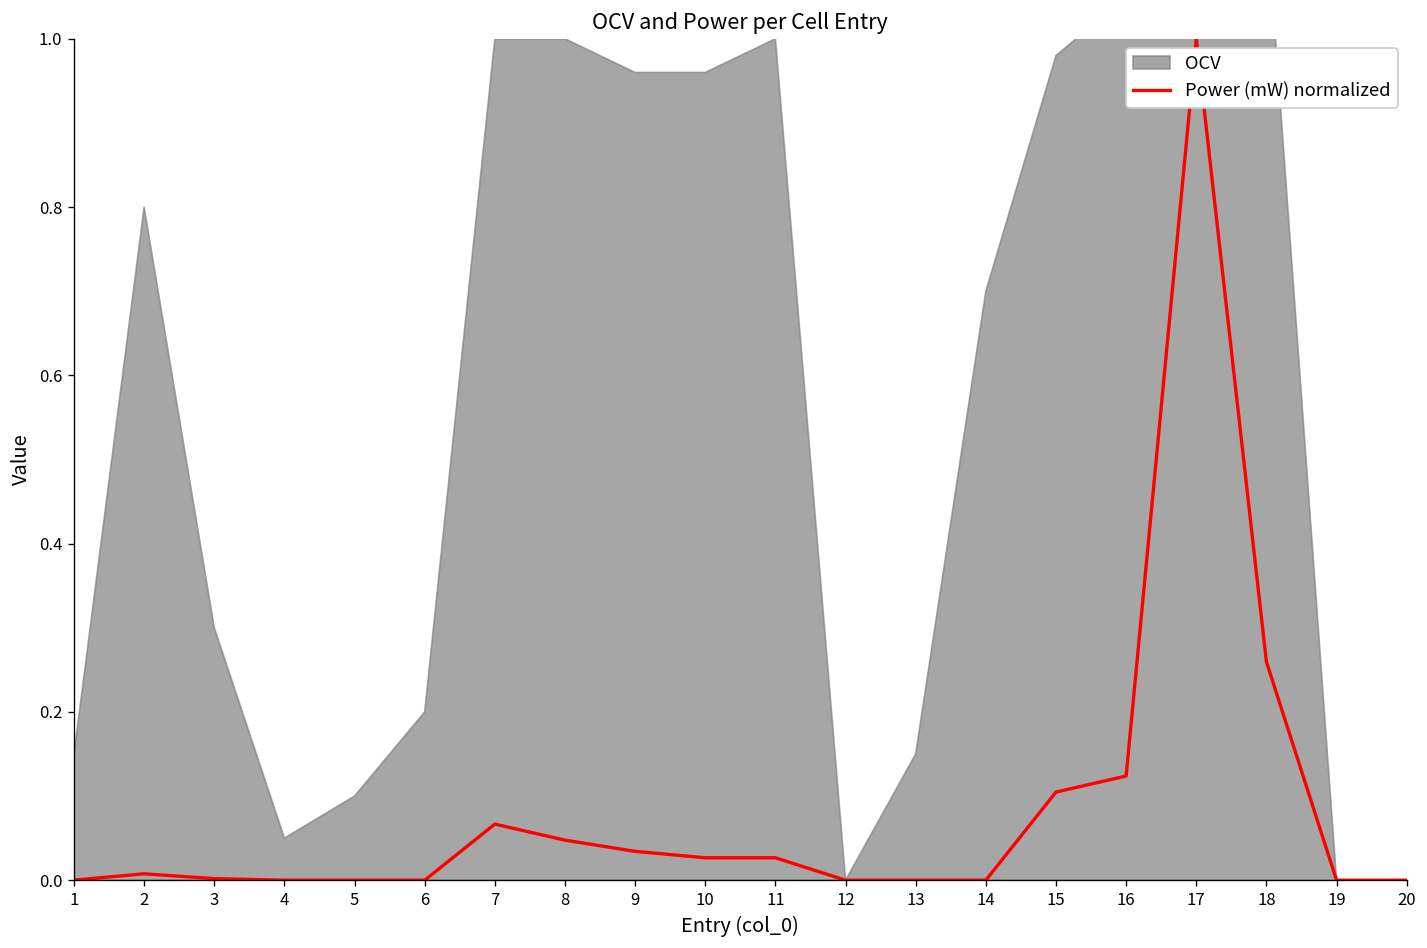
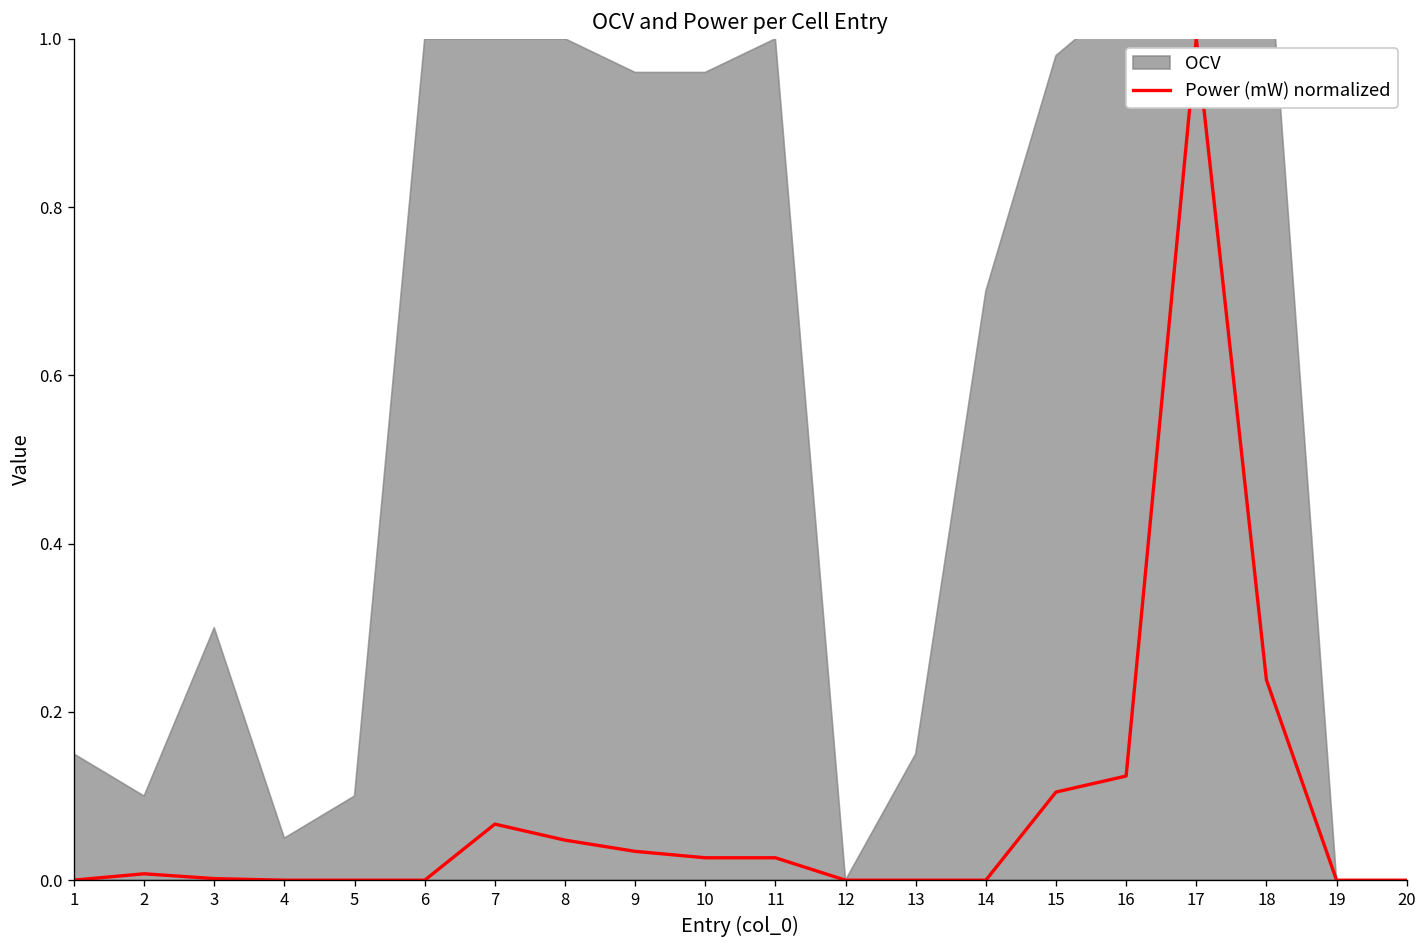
  {
    "Power (mW) normalized": {
      "1": 0.00,
      "2": 0.01,
      "3": 0.00,
      "4": 0.00,
      "5": 0.00,
      "6": 0.00,
      "7": 0.07,
      "8": 0.05,
      "9": 0.03,
      "10": 0.03,
      "11": 0.03,
      "13": 0.00,
      "14": 0.00,
      "15": 0.10,
      "16": 0.12,
      "17": 1.00,
-     "18": 0.26
+     "18": 0.24
    },
    "OCV": {
      "1": 0.15,
-     "2": 0.8,
+     "2": 0.1,
      "3": 0.3,
      "4": 0.05,
      "5": 0.1,
-     "6": 0.2,
+     "6": 1.0,
      "7": 1.0,
      "8": 1.0,
      "9": 0.96,
      "10": 0.96,
      "11": 1.0,
      "13": 0.15,
      "14": 0.7,
      "15": 0.98
    }
  }
